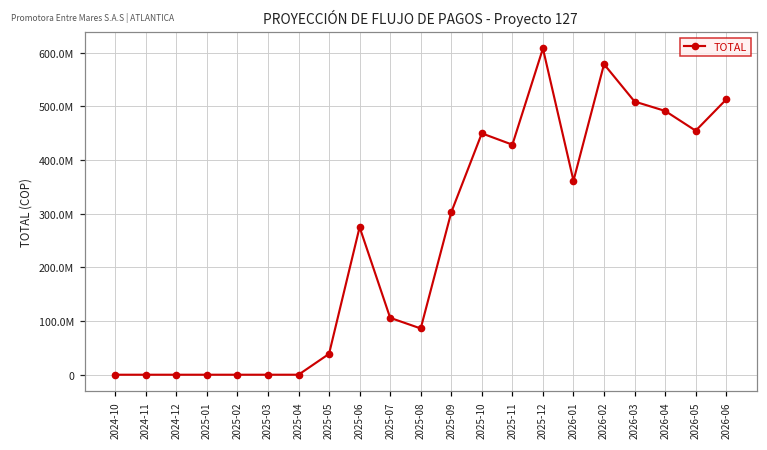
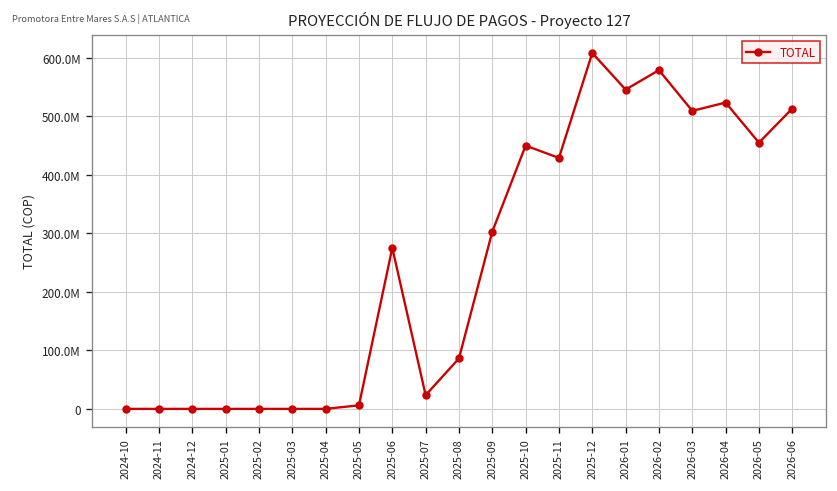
  {
    "2024-10": 0,
    "2024-11": 0,
    "2024-12": 0,
    "2025-01": 0,
    "2025-02": 0,
    "2025-03": 0,
    "2025-04": 0,
-   "2025-05": 40000000,
+   "2025-05": 10000000,
    "2025-06": 280000000,
-   "2025-07": 110000000,
+   "2025-07": 20000000,
    "2025-08": 90000000,
    "2025-09": 300000000,
    "2025-10": 450000000,
    "2025-11": 430000000,
    "2025-12": 610000000,
-   "2026-01": 360000000,
+   "2026-01": 550000000,
    "2026-02": 580000000,
    "2026-03": 510000000,
-   "2026-04": 490000000,
+   "2026-04": 520000000,
    "2026-05": 450000000,
    "2026-06": 510000000
  }
